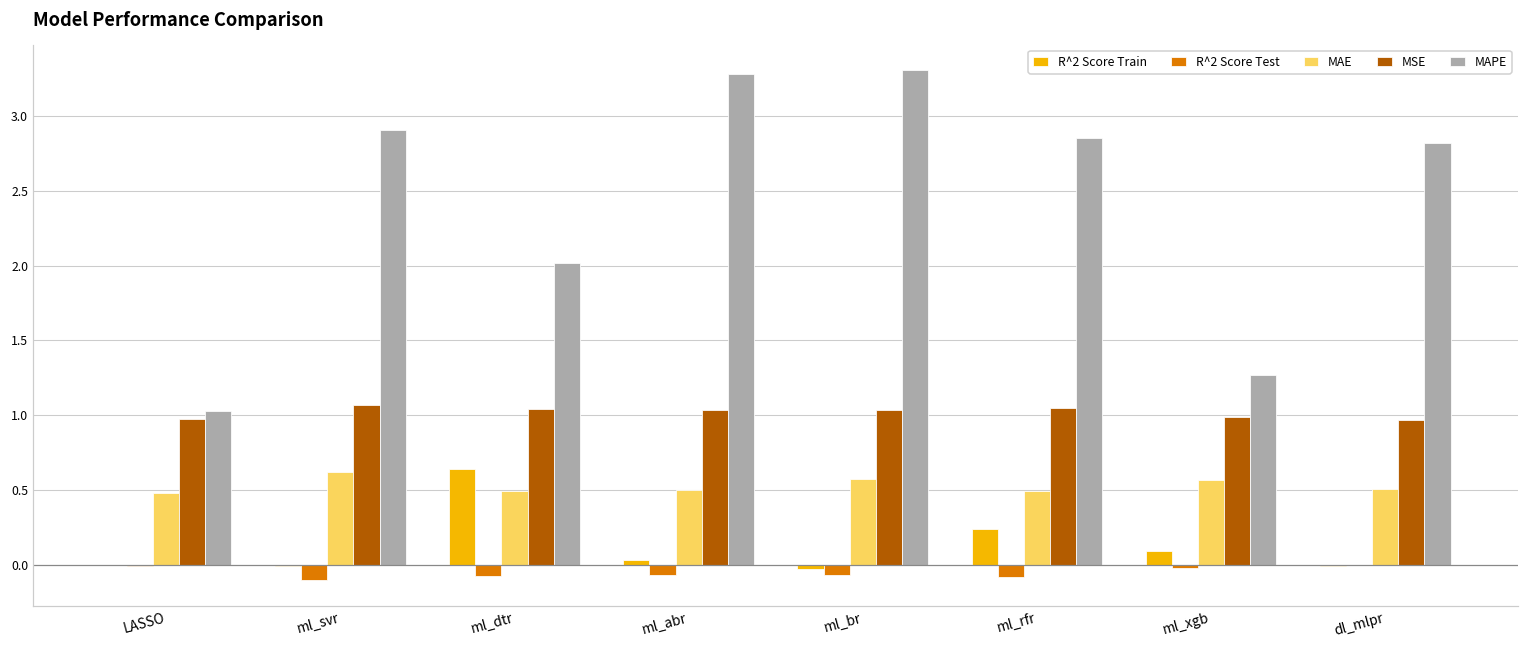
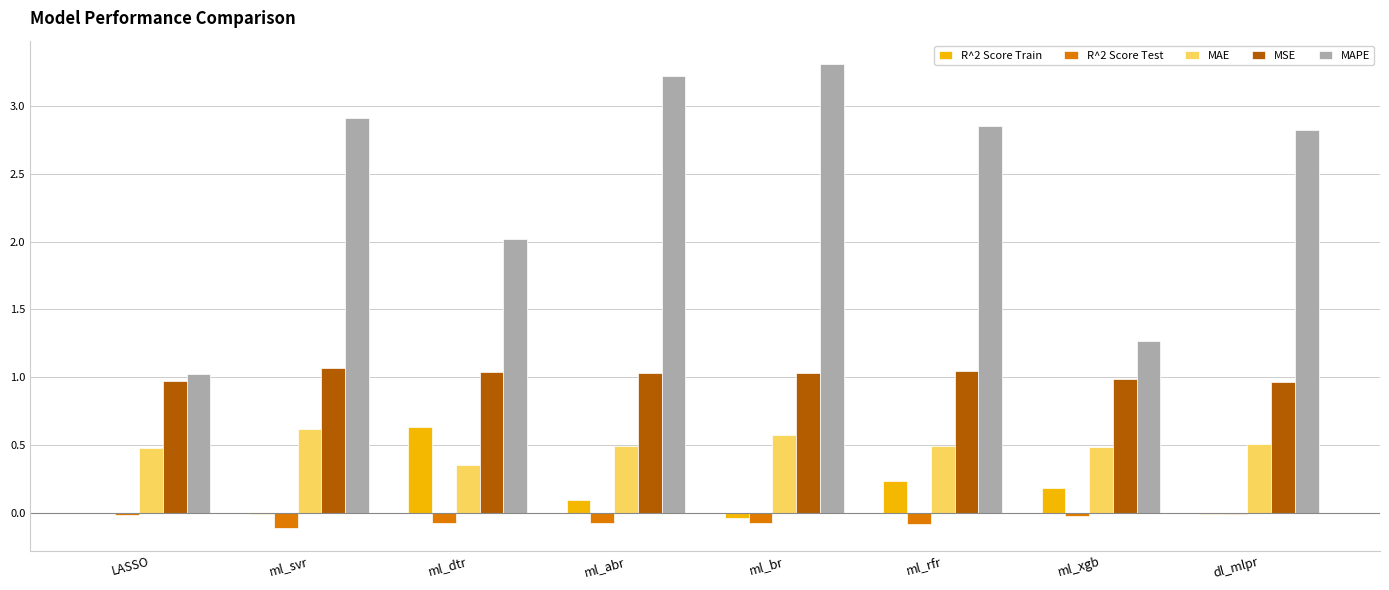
  {
    "R^2 Score Train": {
      "LASSO": 0.00,
      "ml_dtr": 0.64,
-     "ml_abr": 0.03,
+     "ml_abr": 0.10,
      "ml_br": -0.03,
      "ml_rfr": 0.24,
-     "ml_xgb": 0.09
+     "ml_xgb": 0.19
    },
    "MAE": {
      "LASSO": 0.48,
      "ml_svr": 0.62,
-     "ml_dtr": 0.49,
+     "ml_dtr": 0.36,
      "ml_abr": 0.50,
      "ml_br": 0.57,
      "ml_rfr": 0.50,
-     "ml_xgb": 0.57,
+     "ml_xgb": 0.49,
      "dl_mlpr": 0.51
    },
    "MAPE": {
      "LASSO": 1.03,
      "ml_svr": 2.91,
      "ml_dtr": 2.02,
-     "ml_abr": 3.28,
+     "ml_abr": 3.22,
      "ml_br": 3.31,
      "ml_rfr": 2.85,
      "ml_xgb": 1.27,
      "dl_mlpr": 2.82
    }
  }
